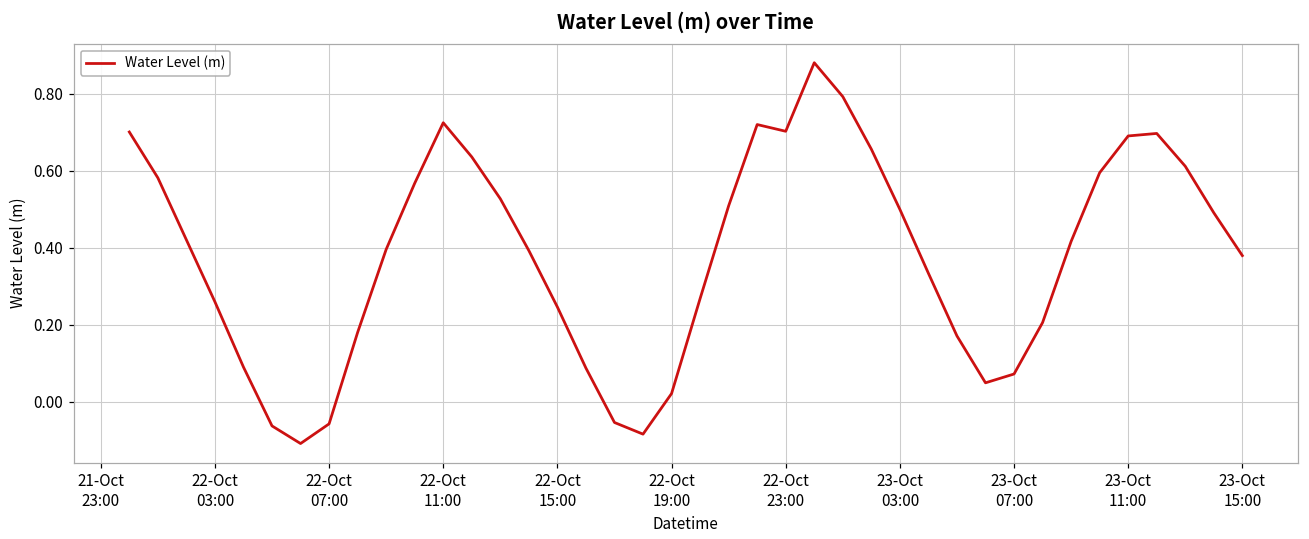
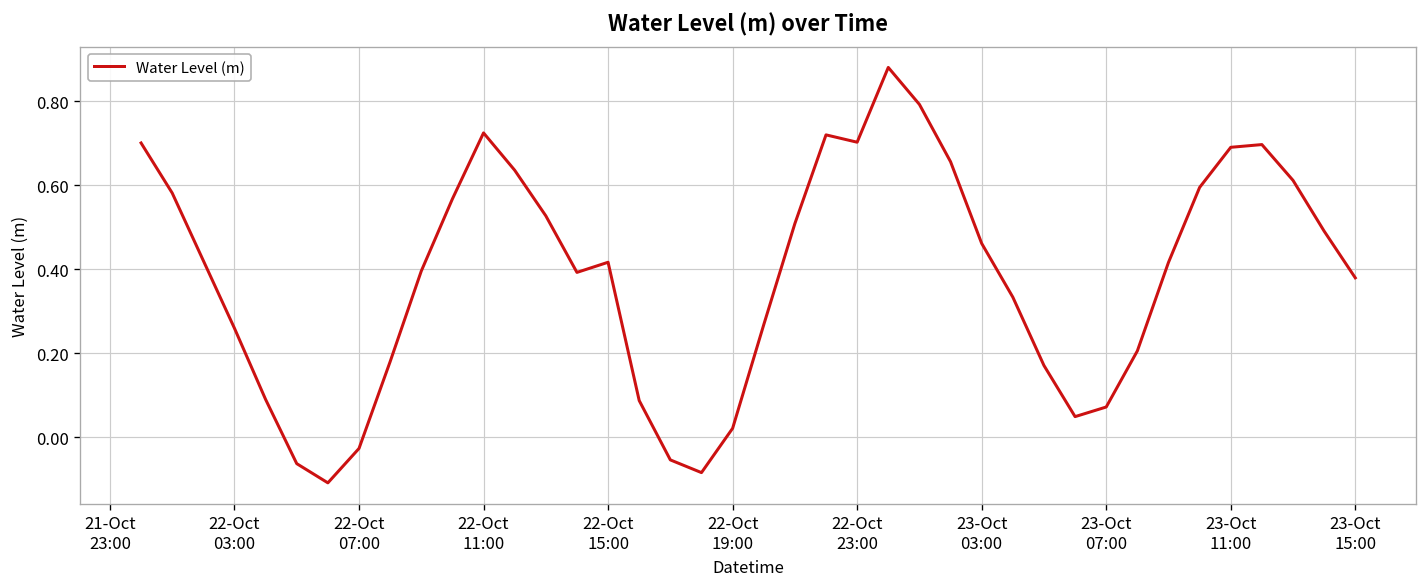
  {
    "22-Oct 03:00": 0.26,
-   "22-Oct 07:00": -0.06,
+   "22-Oct 07:00": -0.03,
    "22-Oct 11:00": 0.72,
-   "22-Oct 15:00": 0.25,
+   "22-Oct 15:00": 0.42,
    "22-Oct 19:00": 0.02,
    "22-Oct 23:00": 0.70,
-   "23-Oct 03:00": 0.50,
+   "23-Oct 03:00": 0.46,
    "23-Oct 07:00": 0.07,
    "23-Oct 11:00": 0.69,
    "23-Oct 15:00": 0.38
  }
